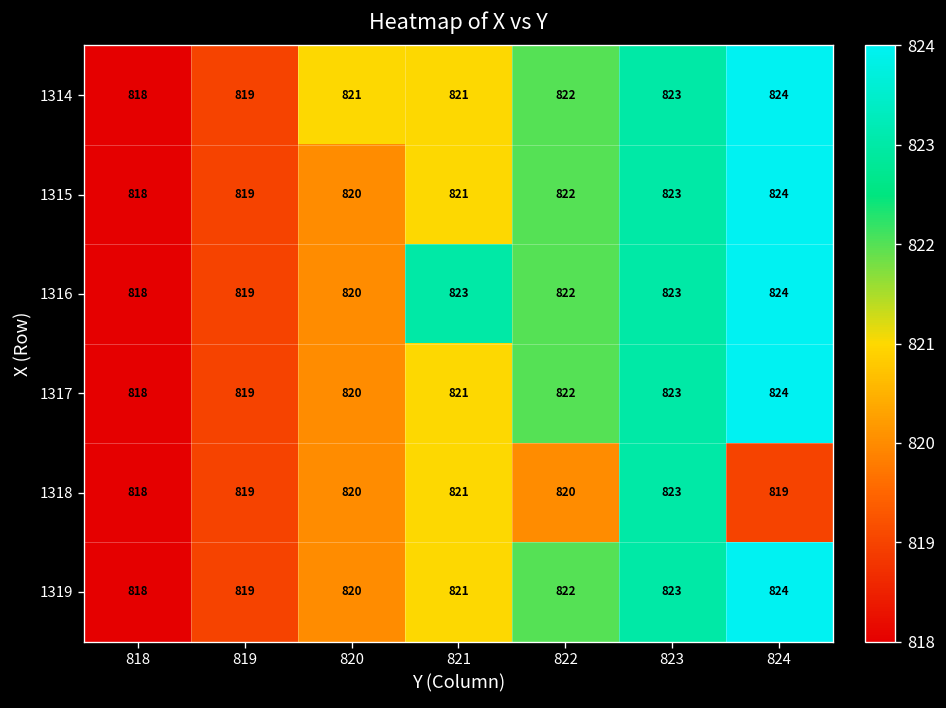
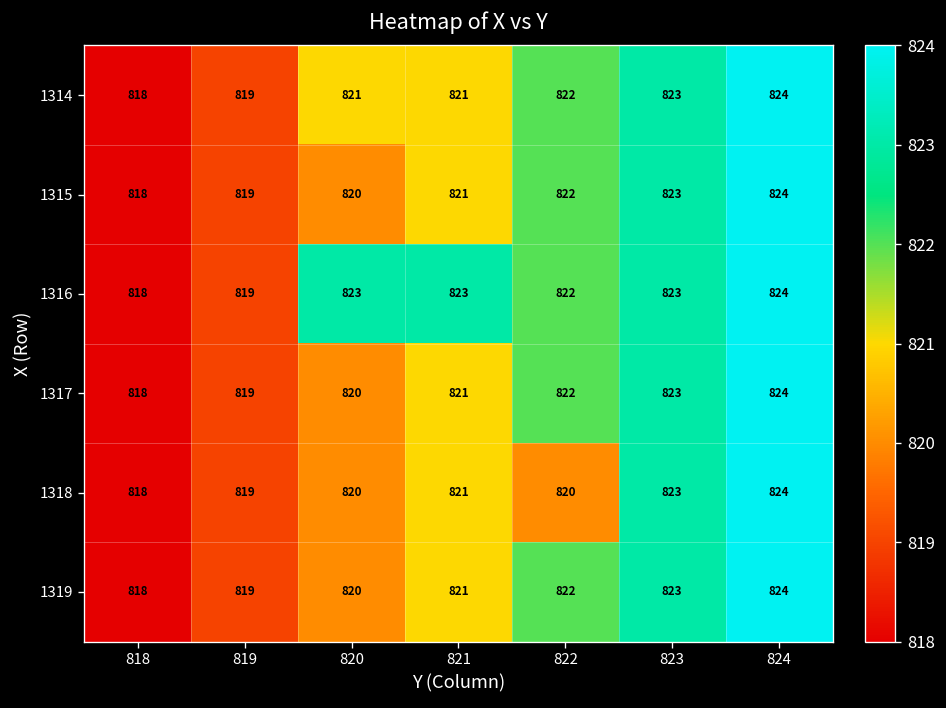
  {
    "1314": {
      "818": 818,
      "819": 819,
      "820": 821,
      "821": 821,
      "822": 822,
      "823": 823,
      "824": 824
    },
    "1315": {
      "818": 818,
      "819": 819,
      "820": 820,
      "821": 821,
      "822": 822,
      "823": 823,
      "824": 824
    },
    "1316": {
      "818": 818,
      "819": 819,
-     "820": 820,
+     "820": 823,
      "821": 823,
      "822": 822,
      "823": 823,
      "824": 824
    },
    "1317": {
      "818": 818,
      "819": 819,
      "820": 820,
      "821": 821,
      "822": 822,
      "823": 823,
      "824": 824
    },
    "1318": {
      "818": 818,
      "819": 819,
      "820": 820,
      "821": 821,
      "822": 820,
      "823": 823,
-     "824": 819
+     "824": 824
    },
    "1319": {
      "818": 818,
      "819": 819,
      "820": 820,
      "821": 821,
      "822": 822,
      "823": 823,
      "824": 824
    }
  }
